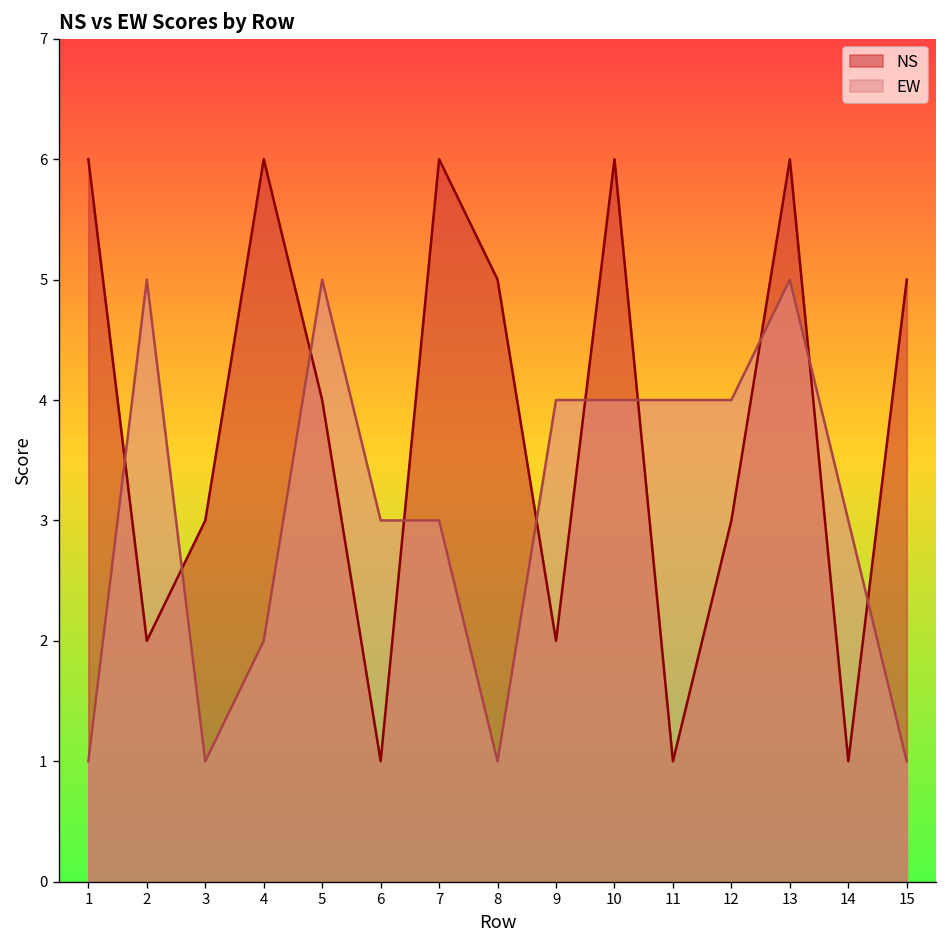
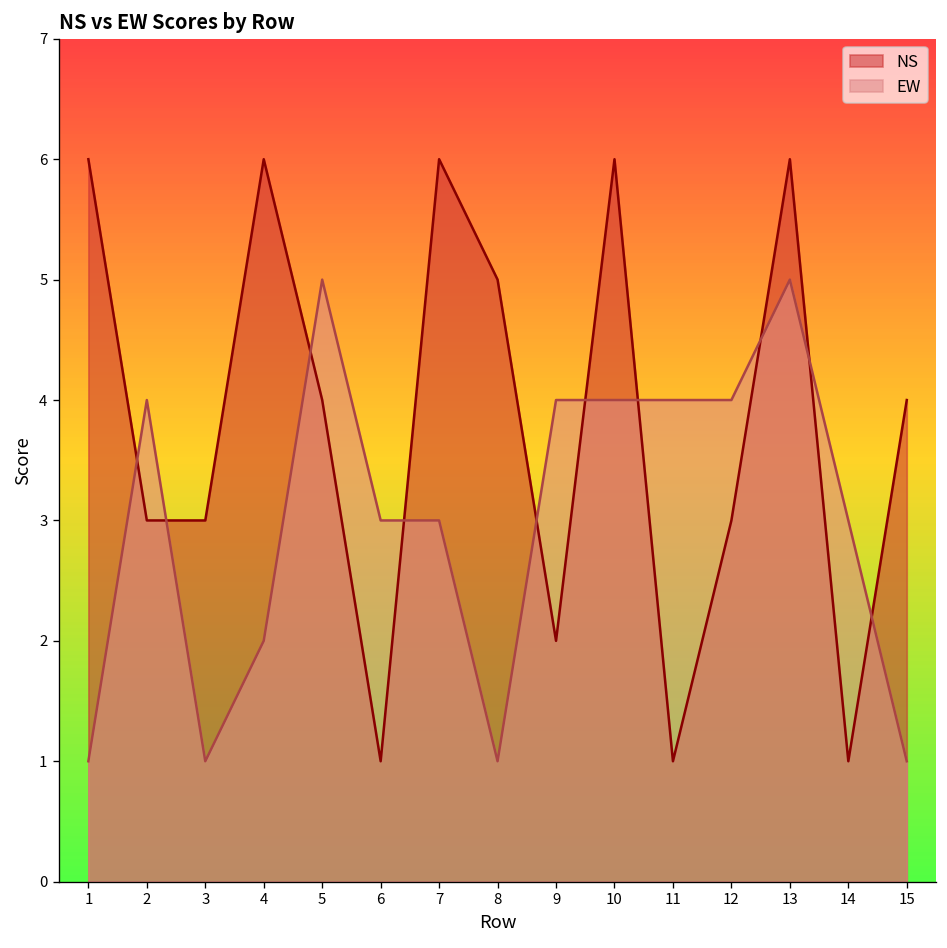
  {
    "NS": {
      "1": 6,
-     "2": 2,
+     "2": 3,
      "3": 3,
      "4": 6,
      "5": 4,
      "6": 1,
      "7": 6,
      "8": 5,
      "9": 2,
      "10": 6,
      "11": 1,
      "12": 3,
      "13": 6,
      "14": 1,
-     "15": 5
+     "15": 4
    },
    "EW": {
      "1": 1,
-     "2": 5,
+     "2": 4,
      "3": 1,
      "4": 2,
      "5": 5,
      "6": 3,
      "7": 3,
      "8": 1,
      "9": 4,
      "10": 4,
      "11": 4,
      "12": 4,
      "13": 5,
      "14": 3,
      "15": 1
    }
  }
